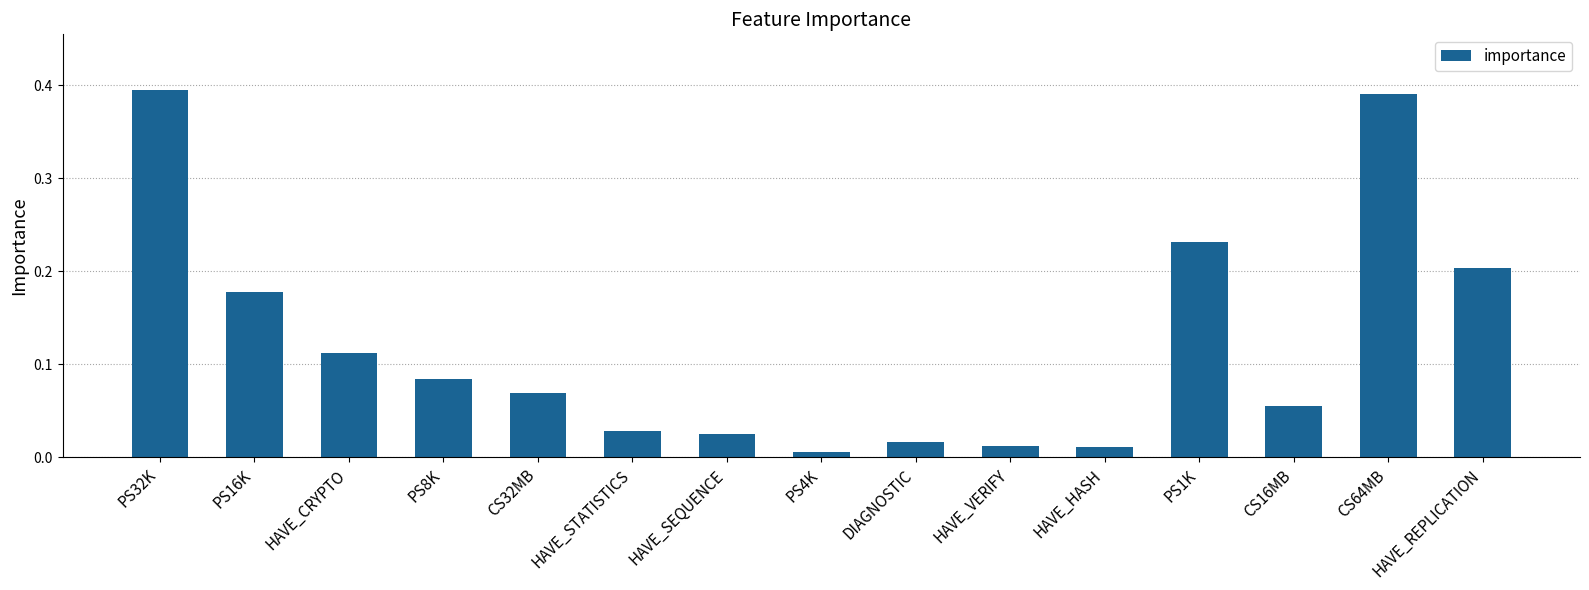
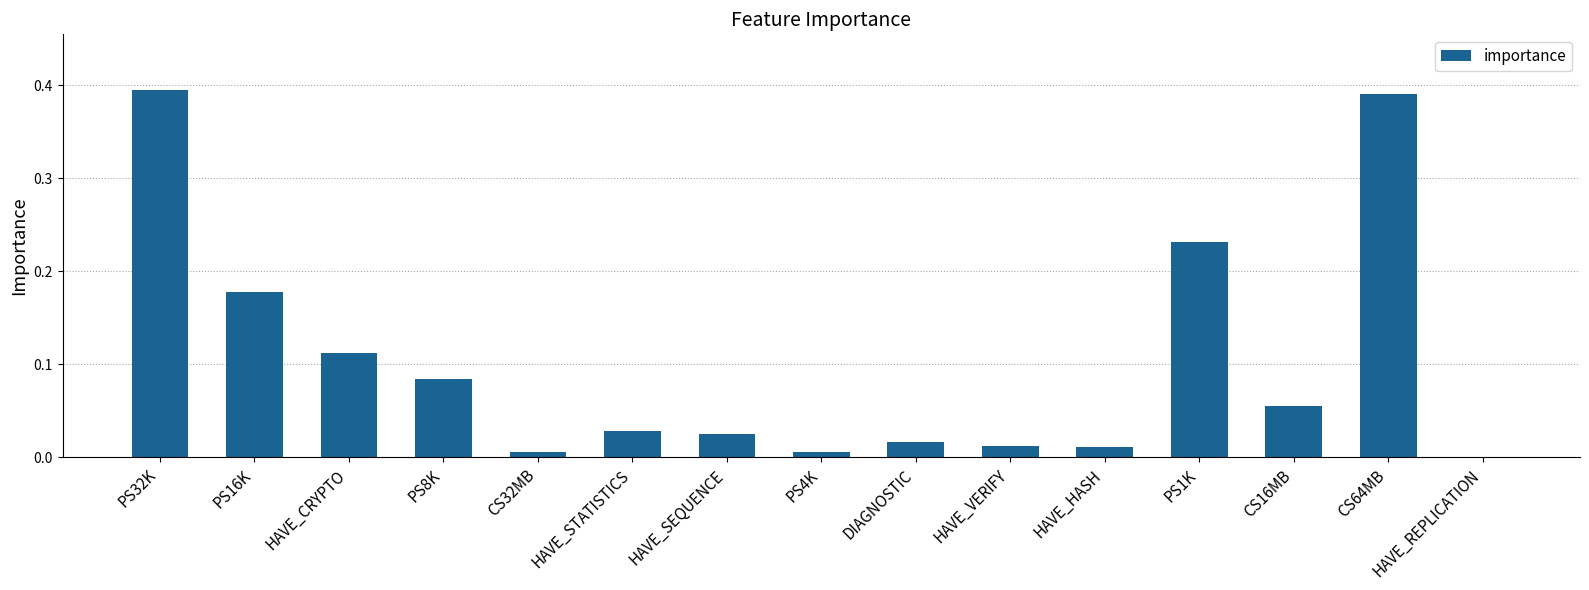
  {
    "PS32K": 0.40,
    "PS16K": 0.18,
    "HAVE_CRYPTO": 0.11,
    "PS8K": 0.08,
-   "CS32MB": 0.07,
+   "CS32MB": 0.01,
    "HAVE_STATISTICS": 0.03,
    "HAVE_SEQUENCE": 0.03,
    "PS4K": 0.01,
    "DIAGNOSTIC": 0.02,
    "HAVE_VERIFY": 0.01,
    "HAVE_HASH": 0.01,
    "PS1K": 0.23,
    "CS16MB": 0.06,
    "CS64MB": 0.39,
-   "HAVE_REPLICATION": 0.20
+   "HAVE_REPLICATION": 0.00
  }
